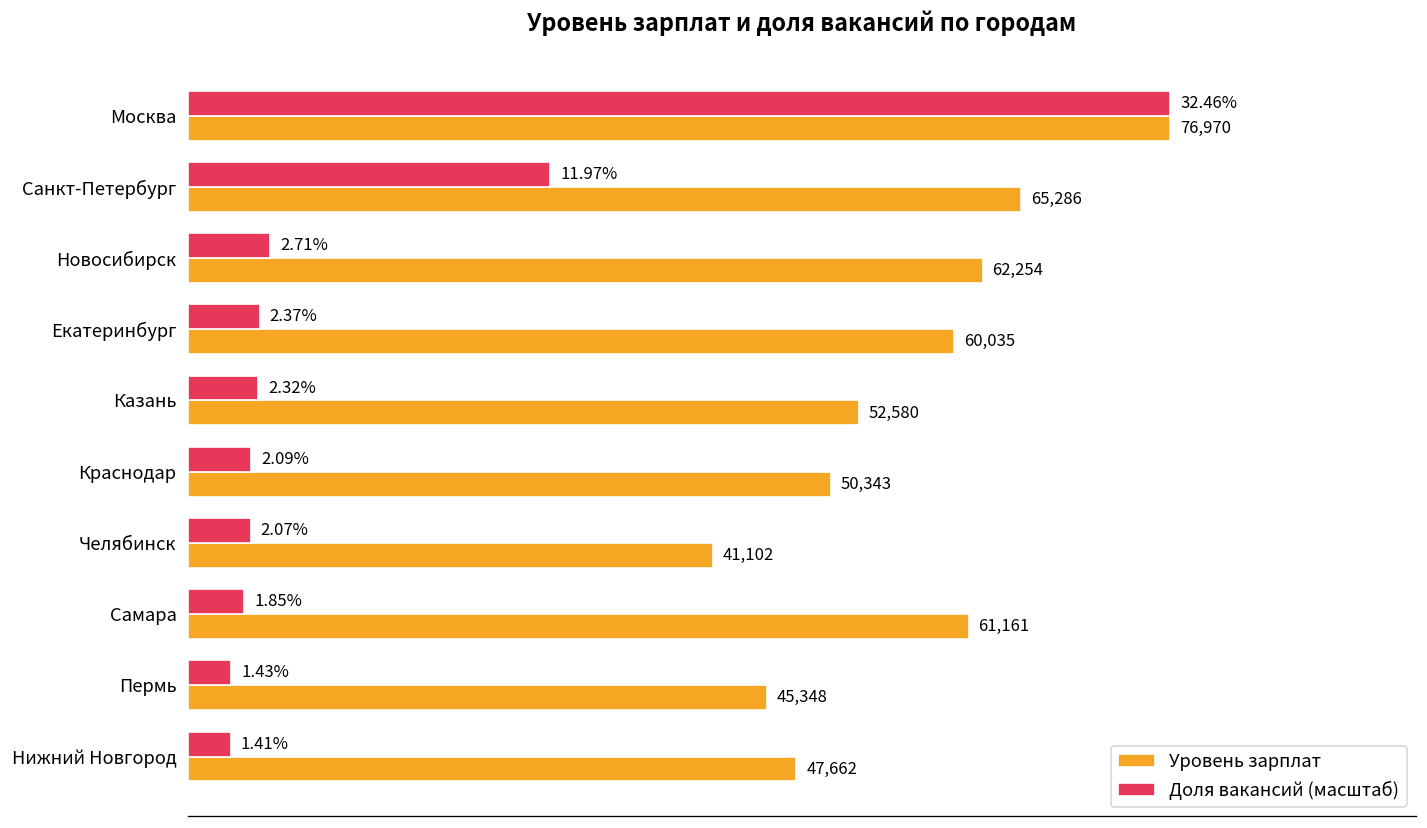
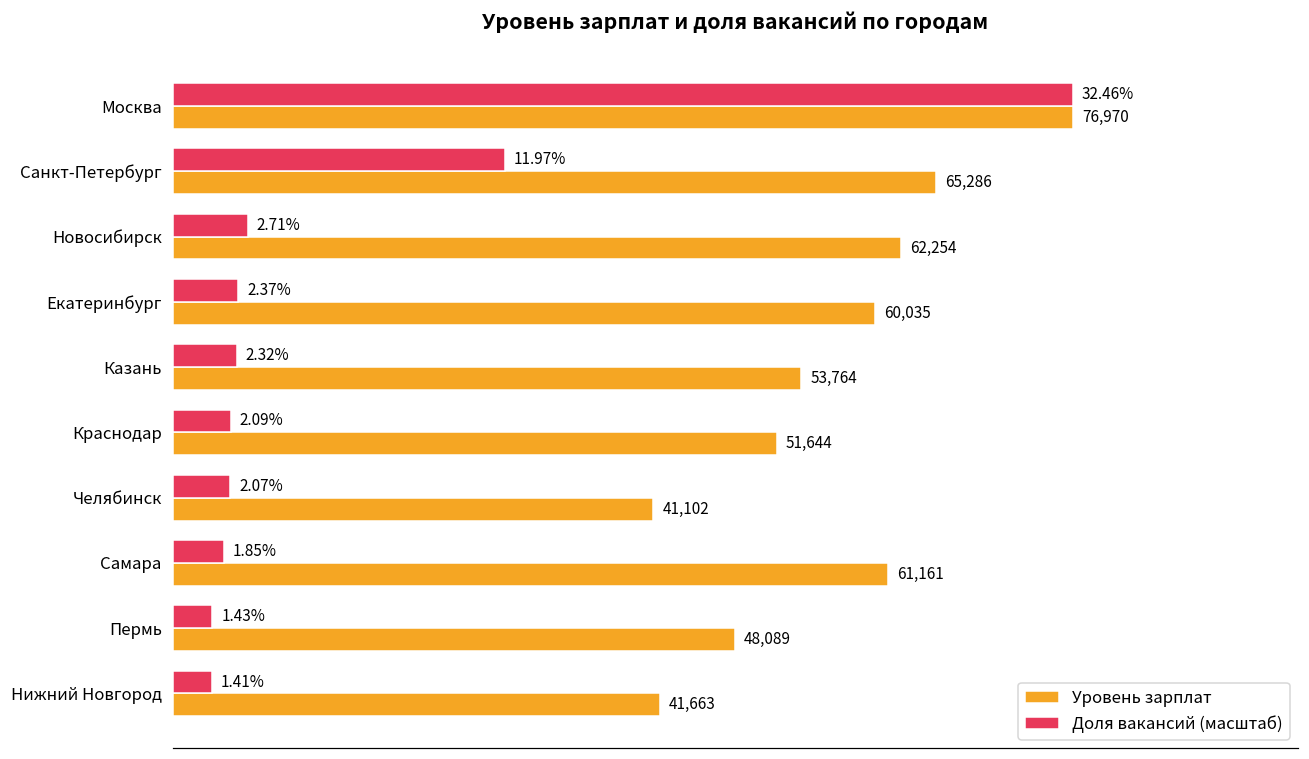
  {
    "Уровень зарплат": {
      "Москва": "76,970",
      "Санкт-Петербург": "65,286",
      "Новосибирск": "62,254",
      "Екатеринбург": "60,035",
-     "Казань": "52,580",
-     "Краснодар": "50,343",
+     "Казань": "53,764",
+     "Краснодар": "51,644",
      "Челябинск": "41,102",
      "Самара": "61,161",
-     "Пермь": "45,348",
-     "Нижний Новгород": "47,662"
+     "Пермь": "48,089",
+     "Нижний Новгород": "41,663"
    }
  }
